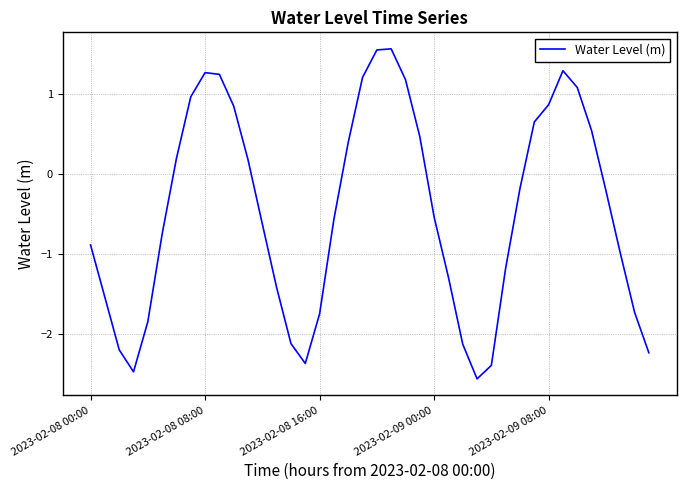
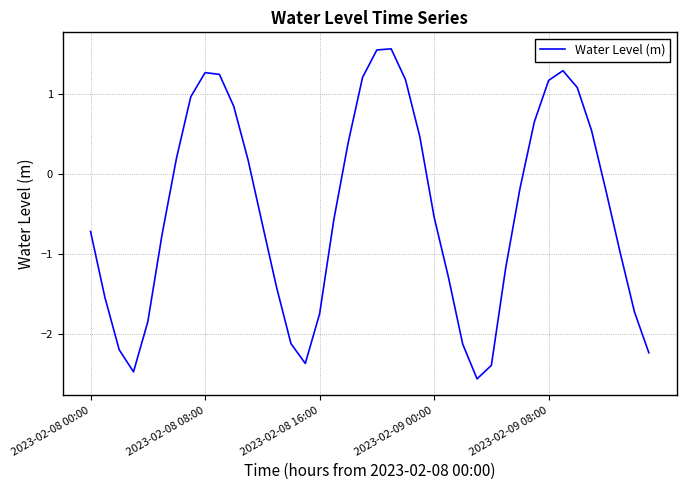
  {
-   "2023-02-08 00:00": -0.9,
+   "2023-02-08 00:00": -0.7,
    "2023-02-08 08:00": 1.3,
    "2023-02-08 16:00": -1.7,
    "2023-02-09 00:00": -0.5,
-   "2023-02-09 08:00": 0.9
+   "2023-02-09 08:00": 1.2
  }
